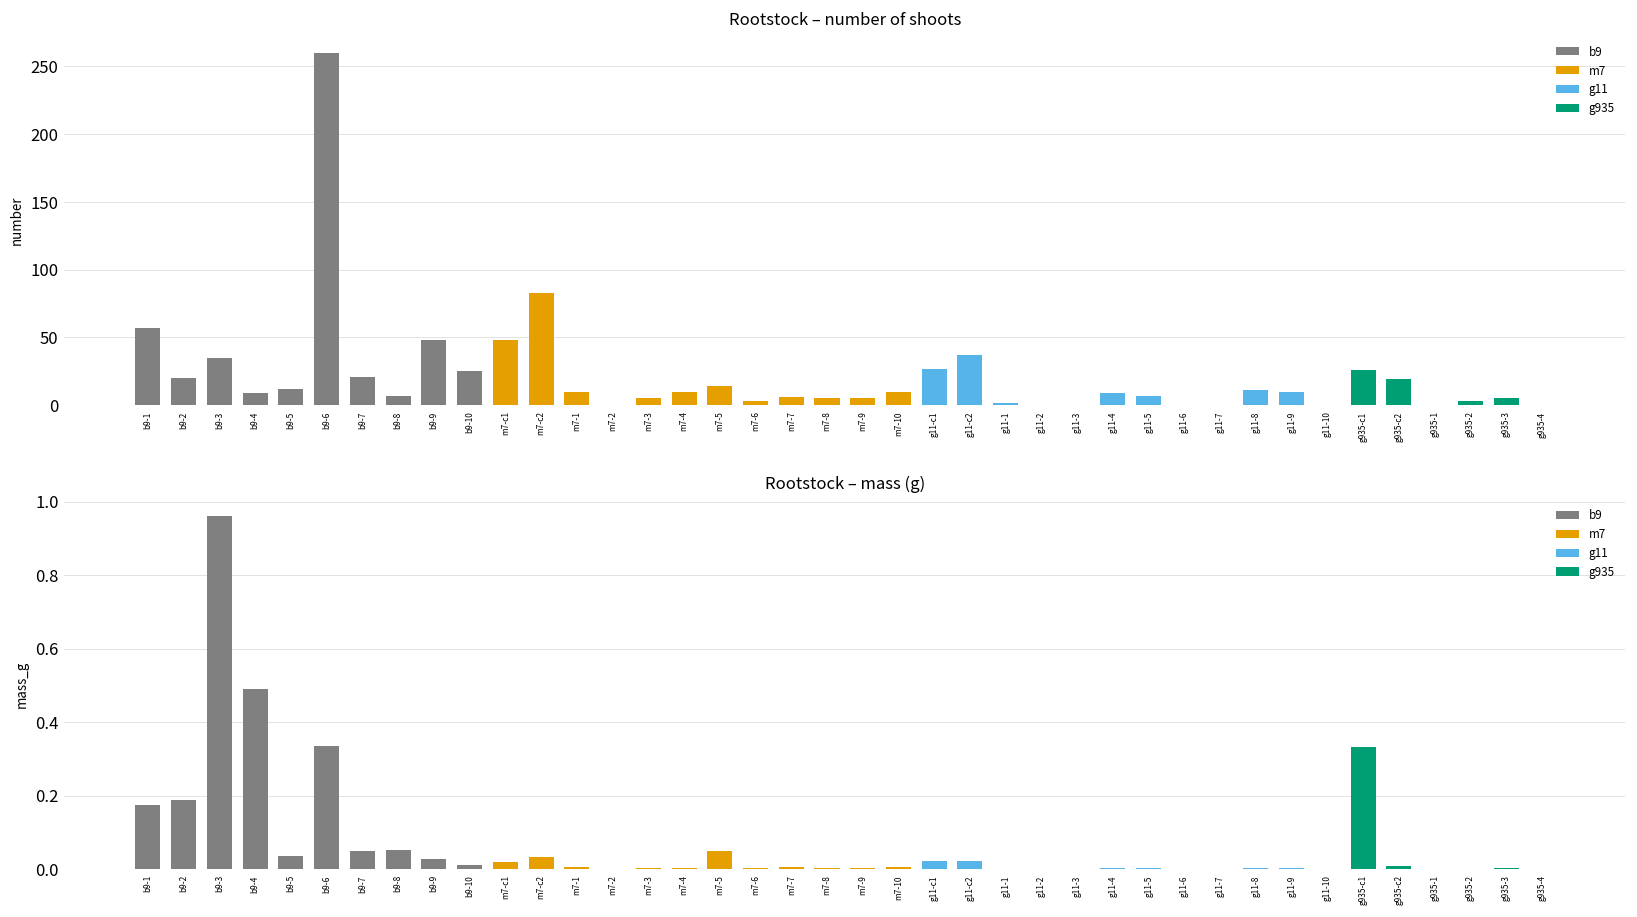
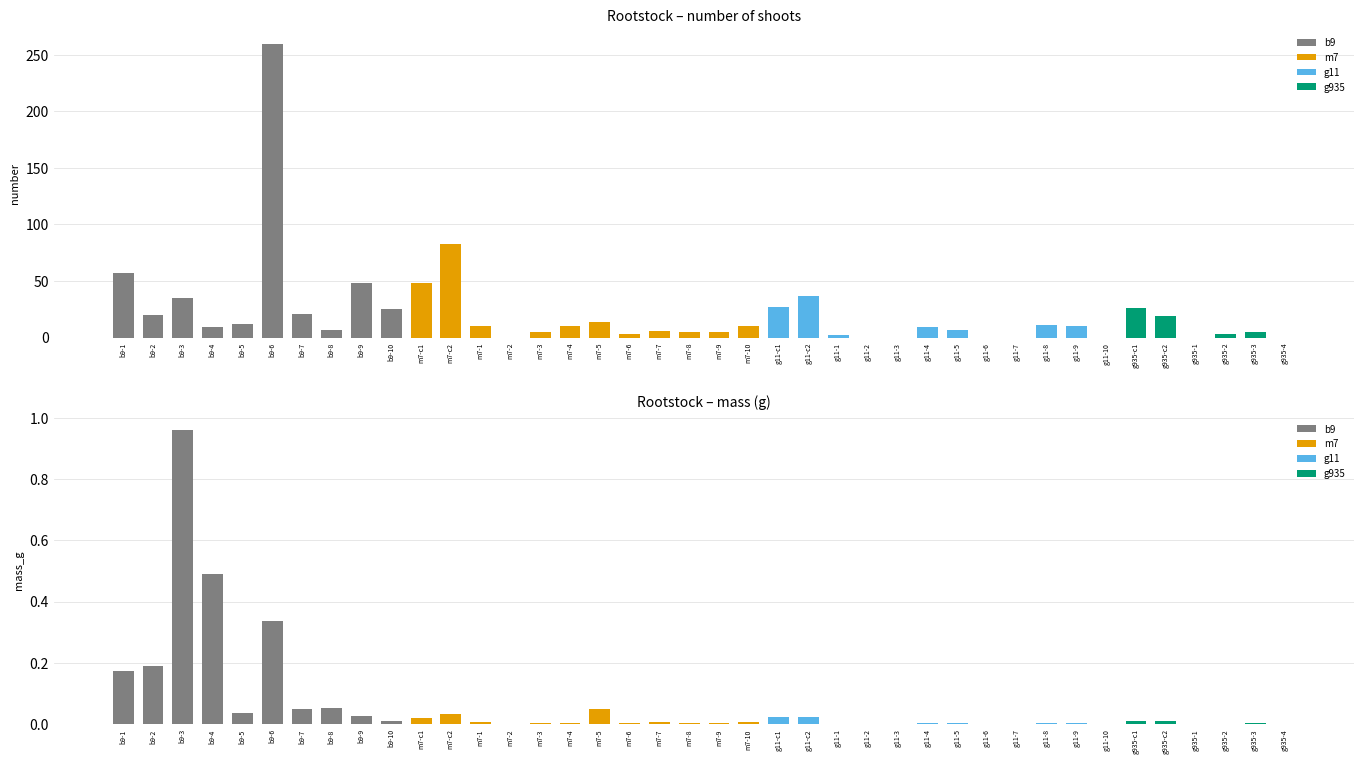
  {
    "Rootstock – number of shoots": {
      "b9": {
        "b9-1": 57,
        "b9-2": 20,
        "b9-3": 35,
        "b9-4": 9,
        "b9-5": 12,
        "b9-6": 260,
        "b9-7": 21,
        "b9-8": 7,
        "b9-9": 48,
        "b9-10": 25
      },
      "m7": {
        "m7-c1": 48,
        "m7-c2": 83,
        "m7-1": 10,
        "m7-2": 0,
        "m7-3": 5,
        "m7-4": 10,
        "m7-5": 14,
        "m7-6": 3,
        "m7-7": 6,
        "m7-8": 5,
        "m7-9": 5,
        "m7-10": 10
      },
      "g11": {
        "g11-c1": 27,
        "g11-c2": 37,
        "g11-2": 0,
        "g11-3": 0,
        "g11-4": 9,
        "g11-5": 7,
        "g11-6": 0,
        "g11-7": 0,
        "g11-8": 11,
        "g11-9": 10,
        "g11-10": 0
      },
      "g935": {
        "g935-c1": 26,
        "g935-c2": 19,
        "g935-1": 0,
        "g935-2": 3,
        "g935-3": 5,
        "g935-4": 0
      }
    },
    "Rootstock – mass (g)": {
      "b9": {
        "b9-1": 0.17,
        "b9-2": 0.19,
        "b9-3": 0.96,
        "b9-4": 0.49,
        "b9-5": 0.04,
        "b9-6": 0.34,
        "b9-7": 0.05,
        "b9-8": 0.05,
        "b9-9": 0.03,
        "b9-10": 0.01
      },
      "m7": {
        "m7-c1": 0.02,
        "m7-c2": 0.03,
        "m7-2": 0.00,
        "m7-5": 0.05
      },
      "g11": {
        "g11-c1": 0.02,
        "g11-c2": 0.02,
        "g11-2": 0.00,
        "g11-3": 0.00,
        "g11-6": 0.00,
        "g11-7": 0.00,
        "g11-10": 0.00
      },
      "g935": {
-       "g935-c1": 0.33,
+       "g935-c1": 0.01,
        "g935-c2": 0.01,
        "g935-1": 0.00,
        "g935-4": 0.00
      }
    }
  }
